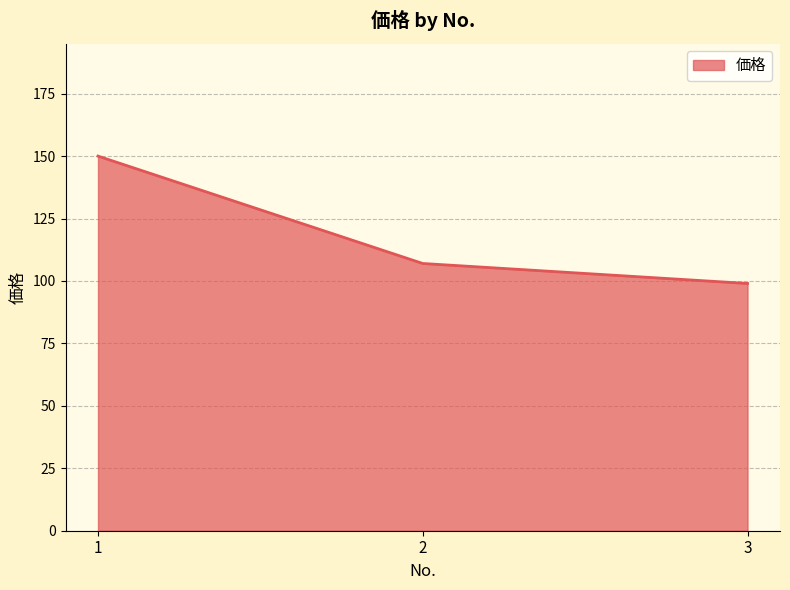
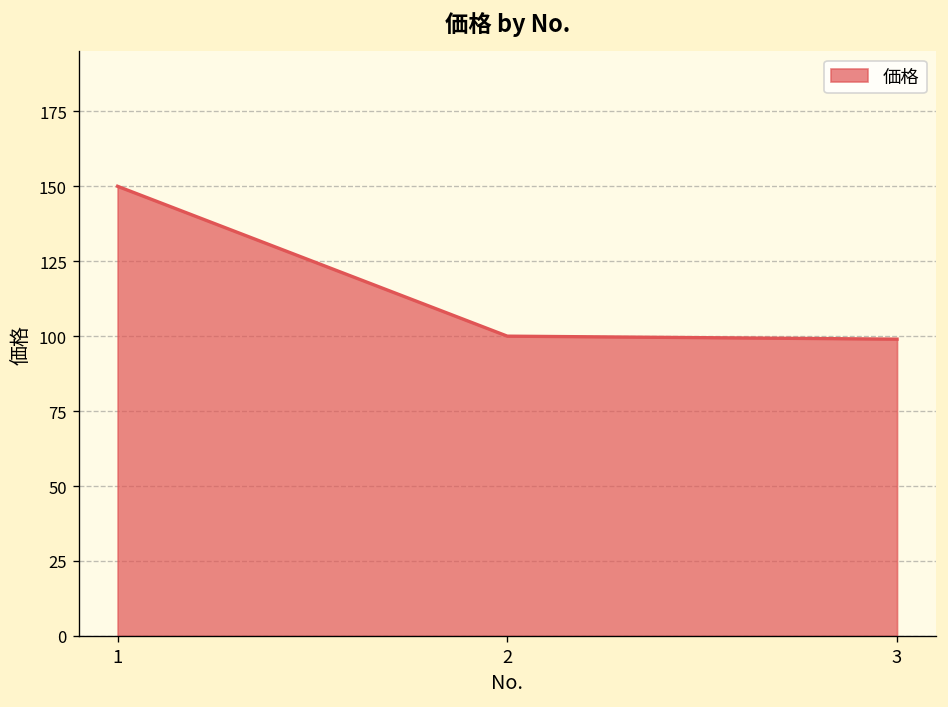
  {
    "1": 150,
-   "2": 107,
+   "2": 100,
    "3": 99
  }
